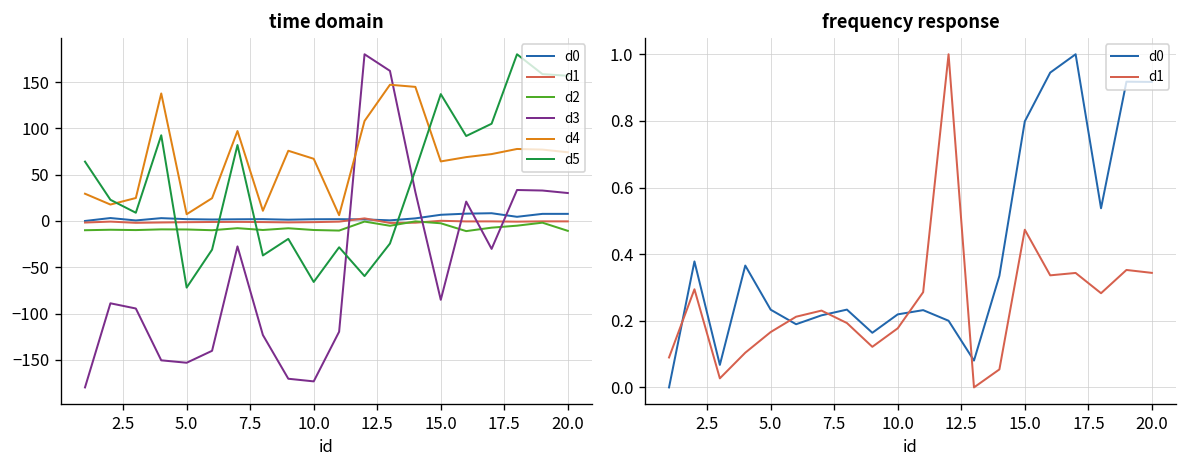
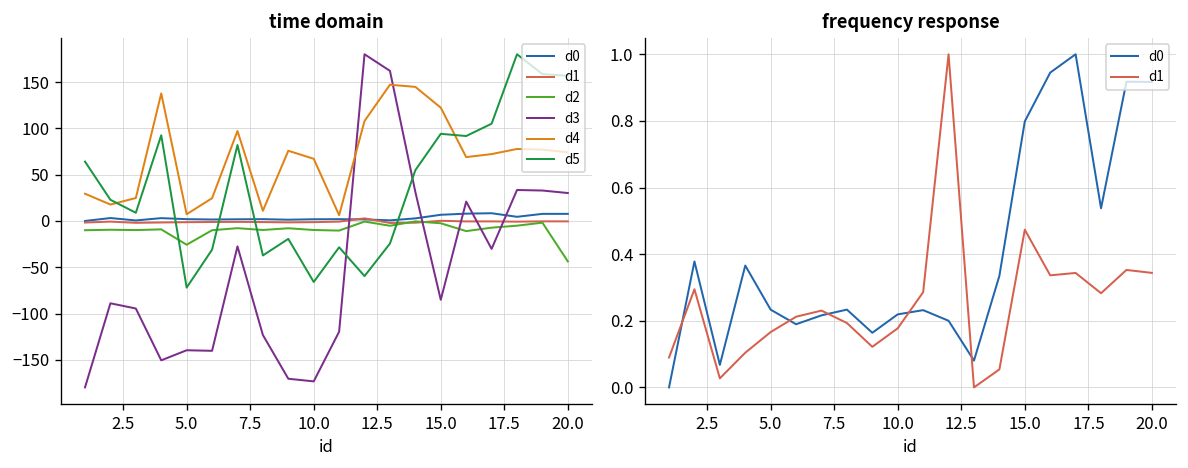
  {
    "time domain": {
      "d0": {
        "5.0": 0,
        "15.0": 10,
        "20.0": 10
      },
      "d1": {
        "5.0": 0,
        "20.0": 0
      },
      "d2": {
-       "5.0": -10,
+       "5.0": -30,
        "10.0": -10,
-       "20.0": -10
+       "20.0": -40
      },
      "d3": {
-       "5.0": -150,
+       "5.0": -140,
        "10.0": -170,
        "15.0": -90,
        "20.0": 30
      },
      "d4": {
        "5.0": 10,
        "10.0": 70,
-       "15.0": 60
+       "15.0": 120
      },
      "d5": {
        "5.0": -70,
        "10.0": -70,
-       "15.0": 140
+       "15.0": 90
      }
    },
    "frequency response": {
      "d0": {
        "5.0": 0.23,
        "10.0": 0.22,
        "15.0": 0.80
      },
      "d1": {
        "5.0": 0.17,
        "10.0": 0.18,
        "15.0": 0.47,
        "20.0": 0.34
      }
    }
  }
